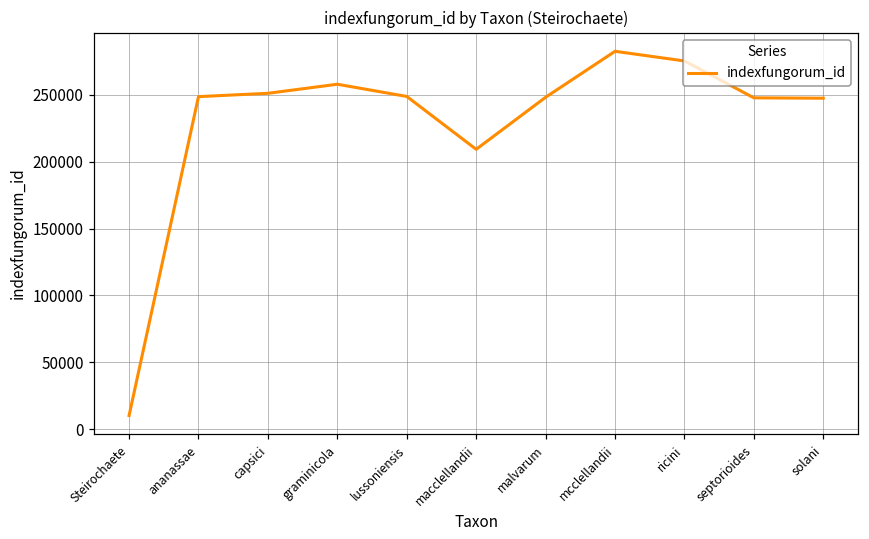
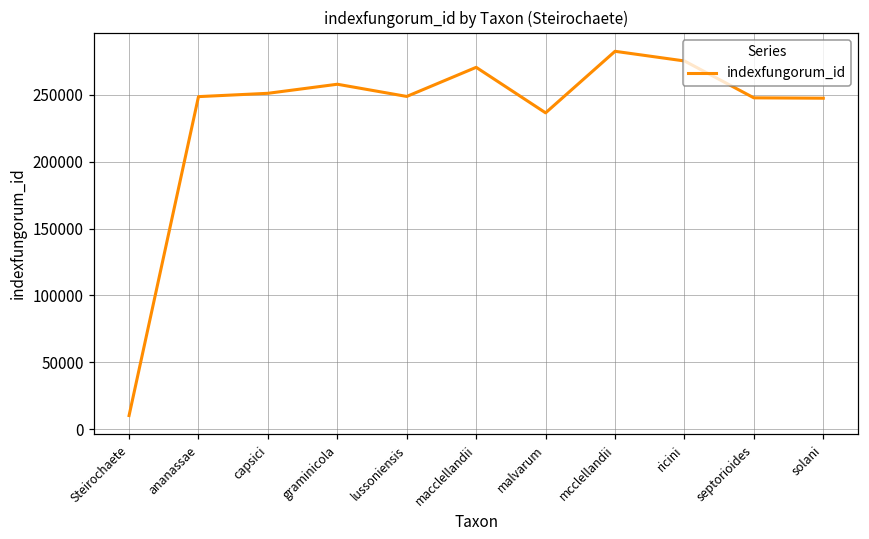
  {
    "Steirochaete": 10000,
    "ananassae": 249000,
    "capsici": 251000,
    "graminicola": 258000,
    "lussoniensis": 249000,
-   "macclellandii": 209000,
-   "malvarum": 248000,
+   "macclellandii": 271000,
+   "malvarum": 237000,
    "mcclellandii": 283000,
    "septorioides": 248000,
    "solani": 248000
  }
